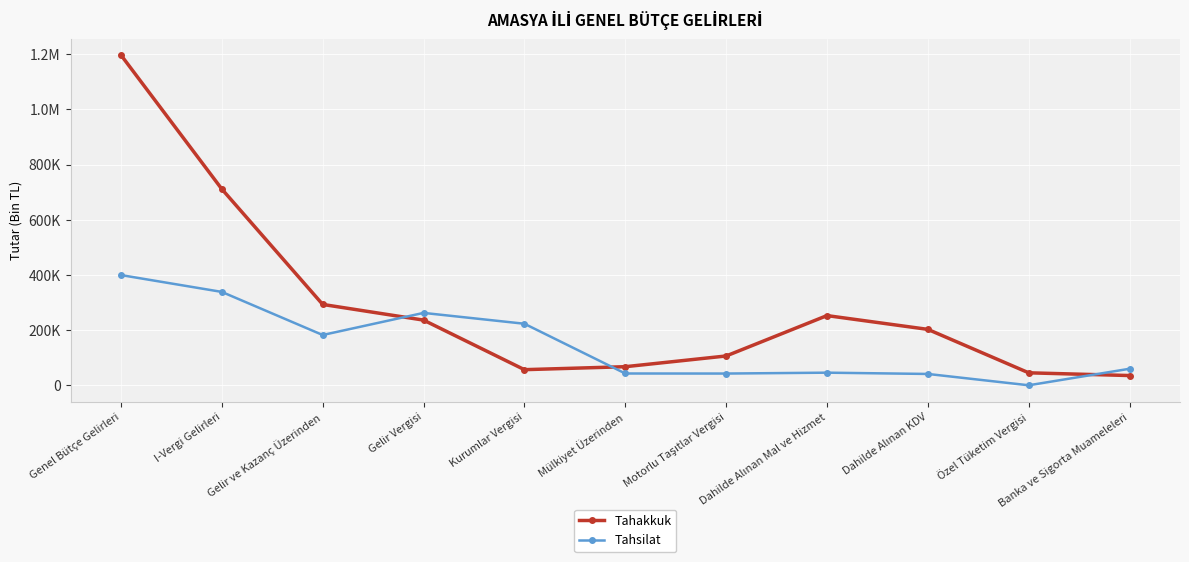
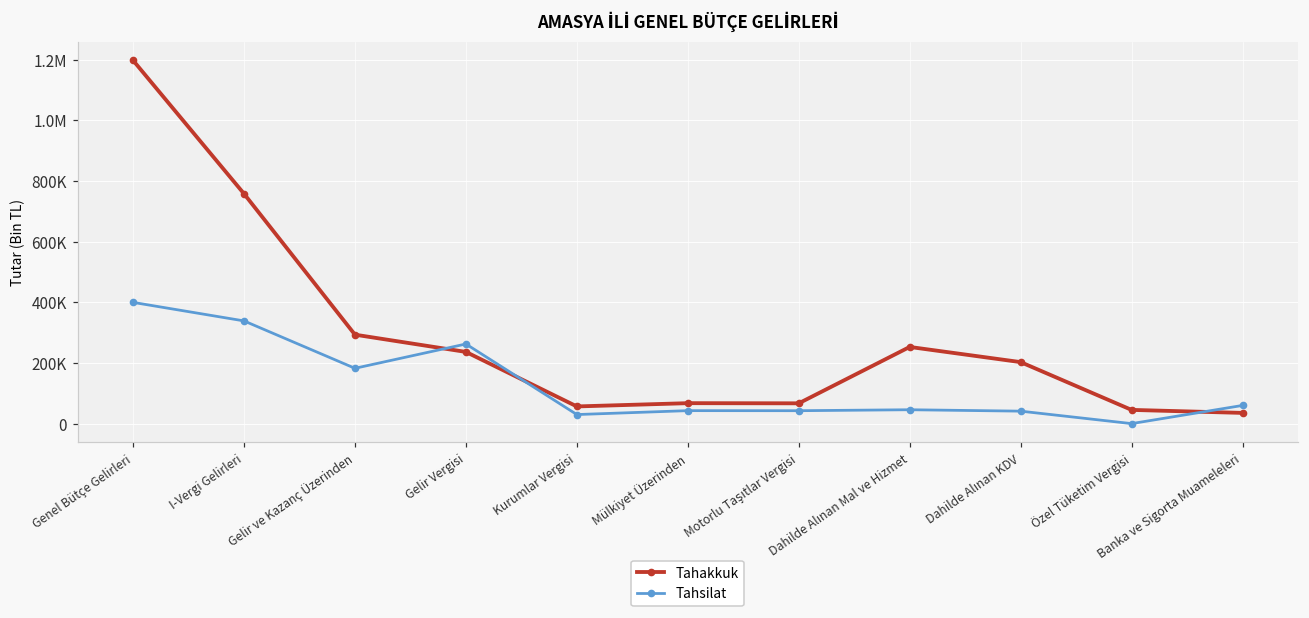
  {
    "Tahakkuk": {
      "Genel Bütçe Gelirleri": 1200000,
-     "I-Vergi Gelirleri": 710000,
+     "I-Vergi Gelirleri": 760000,
      "Gelir ve Kazanç Üzerinden": 290000,
      "Gelir Vergisi": 240000,
      "Kurumlar Vergisi": 60000,
      "Mülkiyet Üzerinden": 70000,
-     "Motorlu Taşıtlar Vergisi": 110000,
+     "Motorlu Taşıtlar Vergisi": 70000,
      "Dahilde Alınan Mal ve Hizmet": 250000,
      "Dahilde Alınan KDV": 200000,
      "Özel Tüketim Vergisi": 50000,
      "Banka ve Sigorta Muameleleri": 40000
    },
    "Tahsilat": {
      "Genel Bütçe Gelirleri": 400000,
      "I-Vergi Gelirleri": 340000,
      "Gelir ve Kazanç Üzerinden": 180000,
      "Gelir Vergisi": 260000,
-     "Kurumlar Vergisi": 220000,
+     "Kurumlar Vergisi": 30000,
      "Mülkiyet Üzerinden": 40000,
      "Motorlu Taşıtlar Vergisi": 40000,
      "Dahilde Alınan Mal ve Hizmet": 50000,
      "Dahilde Alınan KDV": 40000,
      "Özel Tüketim Vergisi": 0,
      "Banka ve Sigorta Muameleleri": 60000
    }
  }
